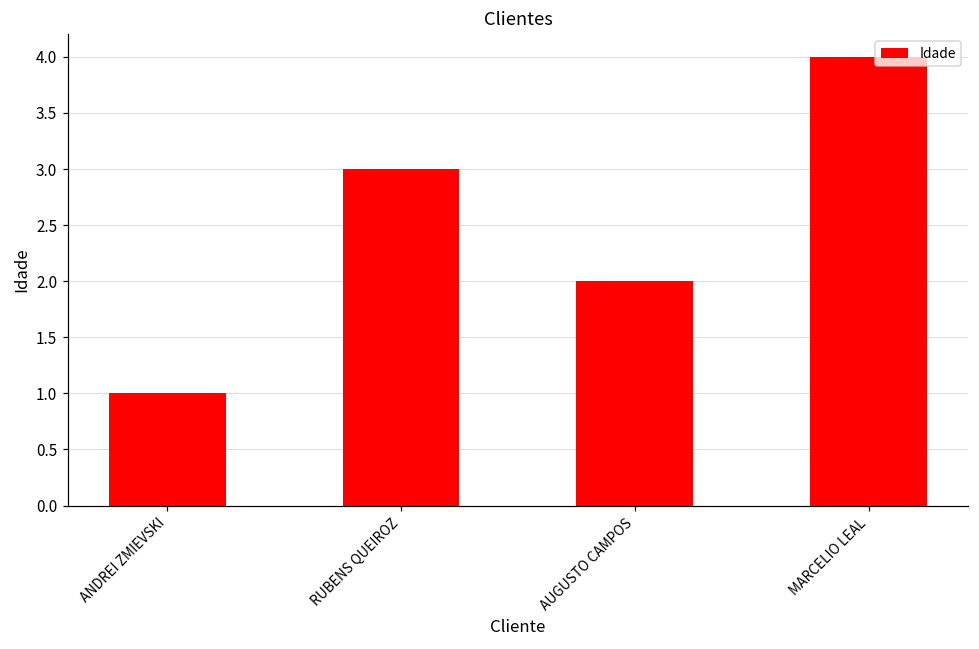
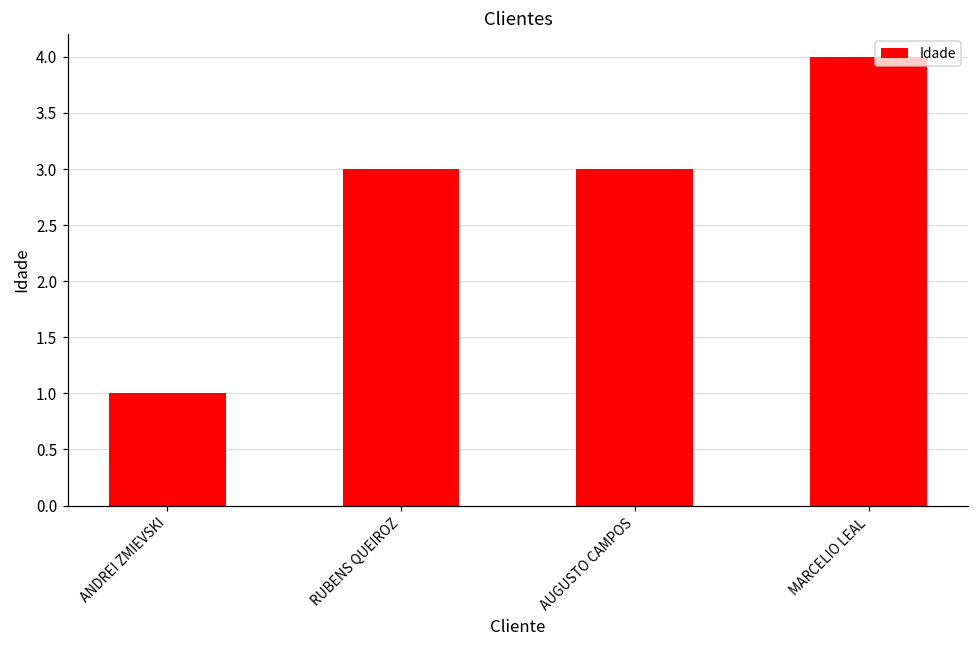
  {
    "ANDREI ZMIEVSKI": 1,
    "RUBENS QUEIROZ": 3,
-   "AUGUSTO CAMPOS": 2,
+   "AUGUSTO CAMPOS": 3,
    "MARCELIO LEAL": 4
  }
